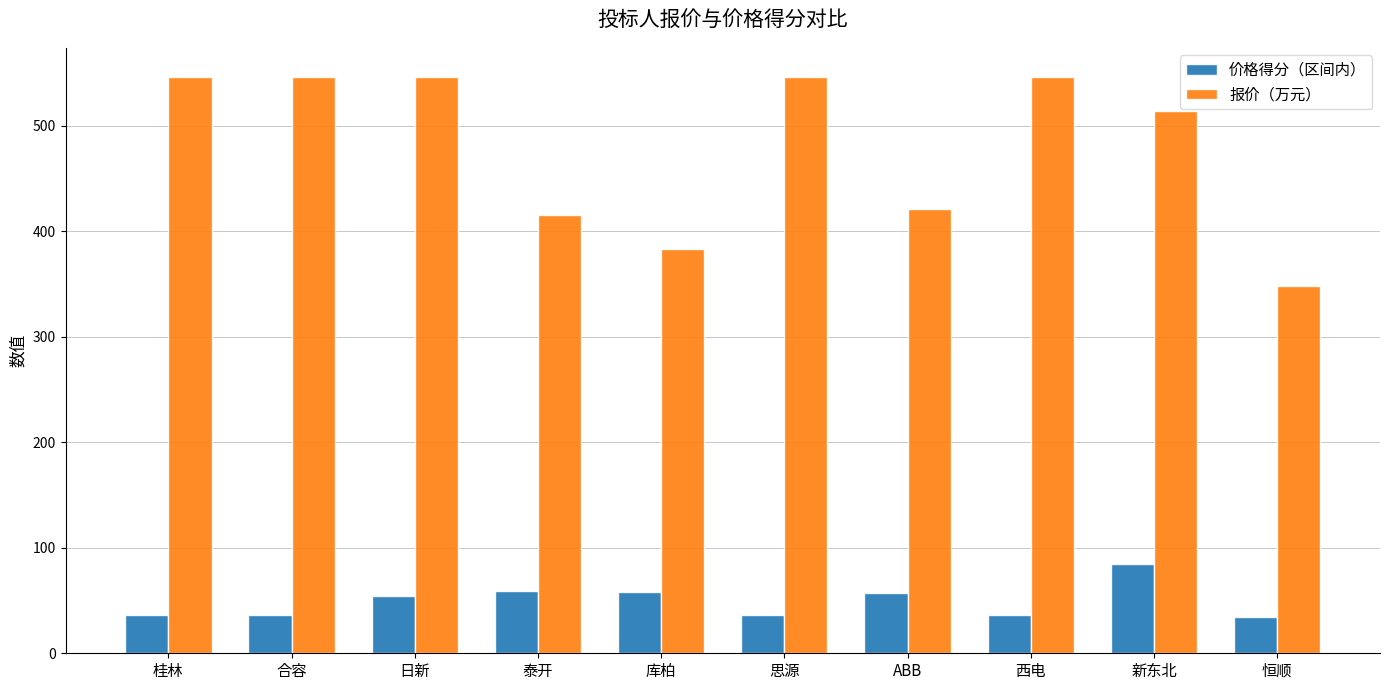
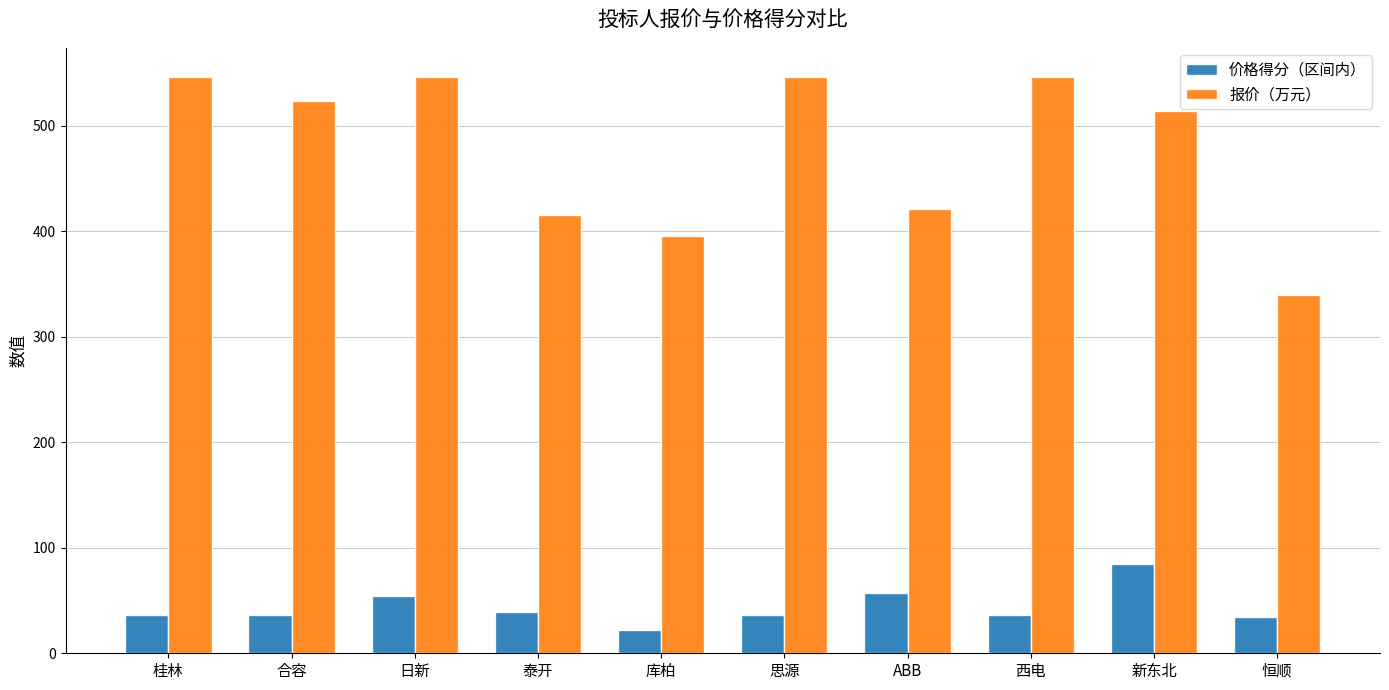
  {
    "价格得分（区间内）": {
      "桂林": 36,
      "合容": 36,
      "日新": 54,
-     "泰开": 59,
-     "库柏": 58,
+     "泰开": 39,
+     "库柏": 22,
      "思源": 36,
      "ABB": 57,
      "西电": 36,
      "新东北": 84,
      "恒顺": 35
    },
    "报价（万元）": {
      "桂林": 547,
-     "合容": 546,
+     "合容": 523,
      "日新": 546,
      "泰开": 416,
-     "库柏": 384,
+     "库柏": 396,
      "思源": 546,
      "ABB": 422,
      "西电": 546,
      "新东北": 514,
-     "恒顺": 348
+     "恒顺": 340
    }
  }
